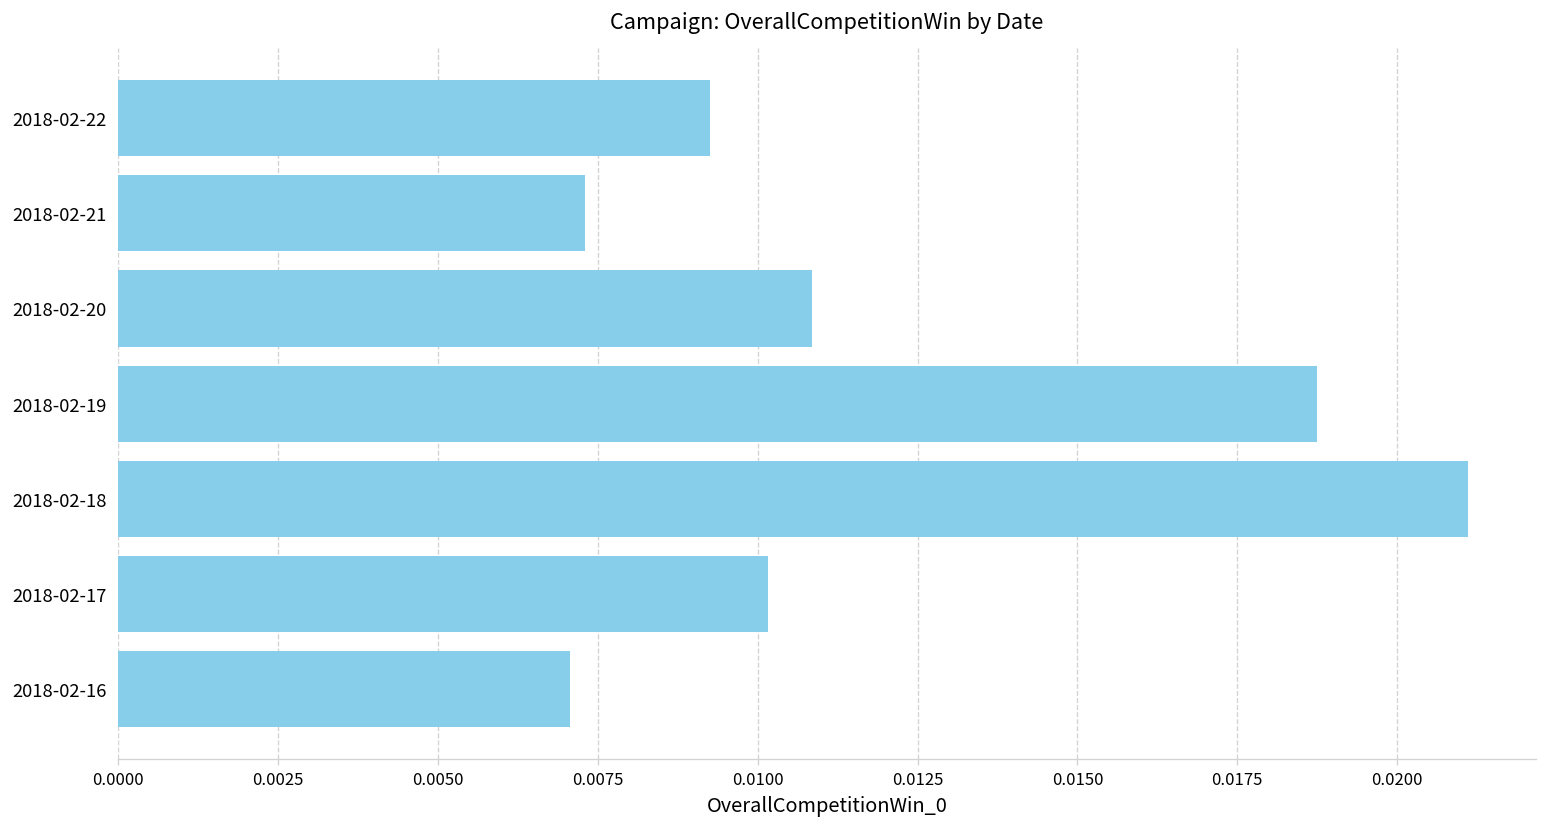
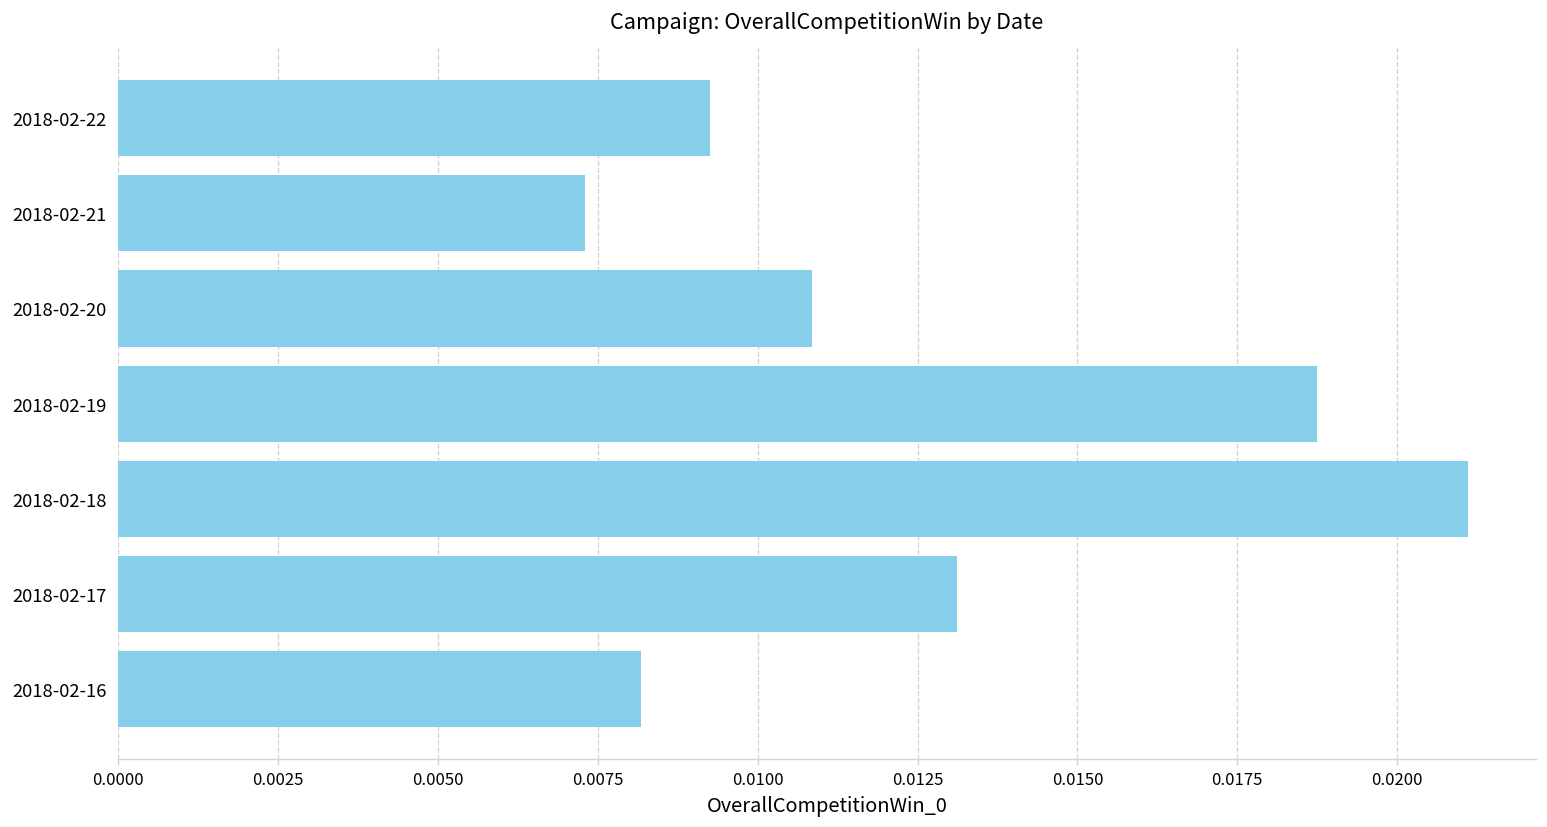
  {
    "2018-02-22": 0.0093,
    "2018-02-21": 0.0073,
    "2018-02-20": 0.0109,
    "2018-02-19": 0.0187,
    "2018-02-18": 0.0211,
-   "2018-02-17": 0.0102,
-   "2018-02-16": 0.0071
+   "2018-02-17": 0.0131,
+   "2018-02-16": 0.0082
  }
